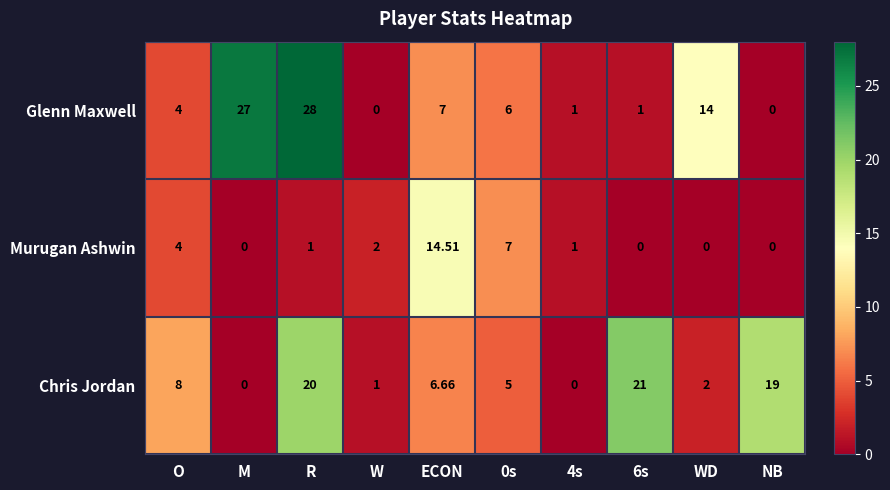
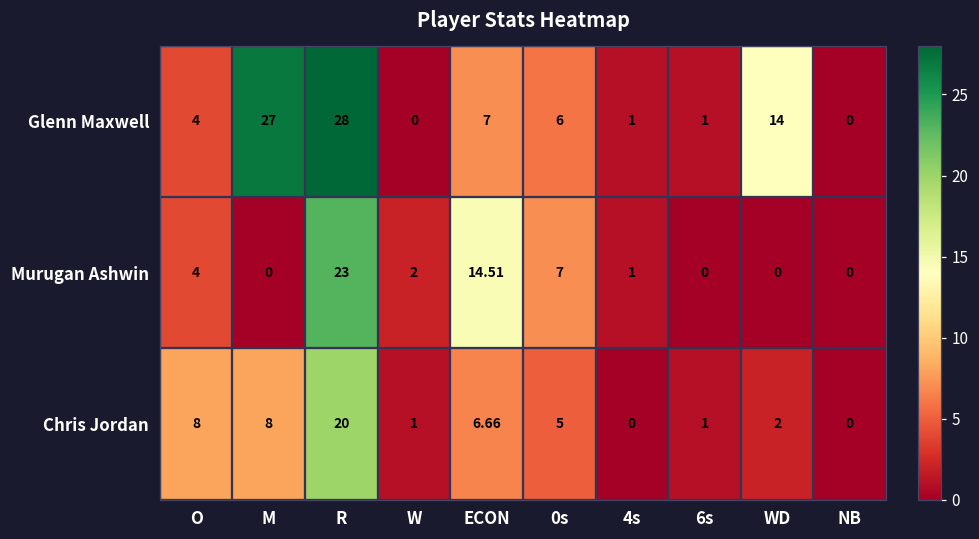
  {
    "Glenn Maxwell": {
      "O": 4,
      "M": 27,
      "R": 28,
      "W": 0,
      "ECON": 7,
      "0s": 6,
      "4s": 1,
      "6s": 1,
      "WD": 14,
      "NB": 0
    },
    "Murugan Ashwin": {
      "O": 4,
      "M": 0,
-     "R": 1,
+     "R": 23,
      "W": 2,
      "ECON": 14.51,
      "0s": 7,
      "4s": 1,
      "6s": 0,
      "WD": 0,
      "NB": 0
    },
    "Chris Jordan": {
      "O": 8,
-     "M": 0,
+     "M": 8,
      "R": 20,
      "W": 1,
      "ECON": 6.66,
      "0s": 5,
      "4s": 0,
-     "6s": 21,
+     "6s": 1,
      "WD": 2,
-     "NB": 19
+     "NB": 0
    }
  }
